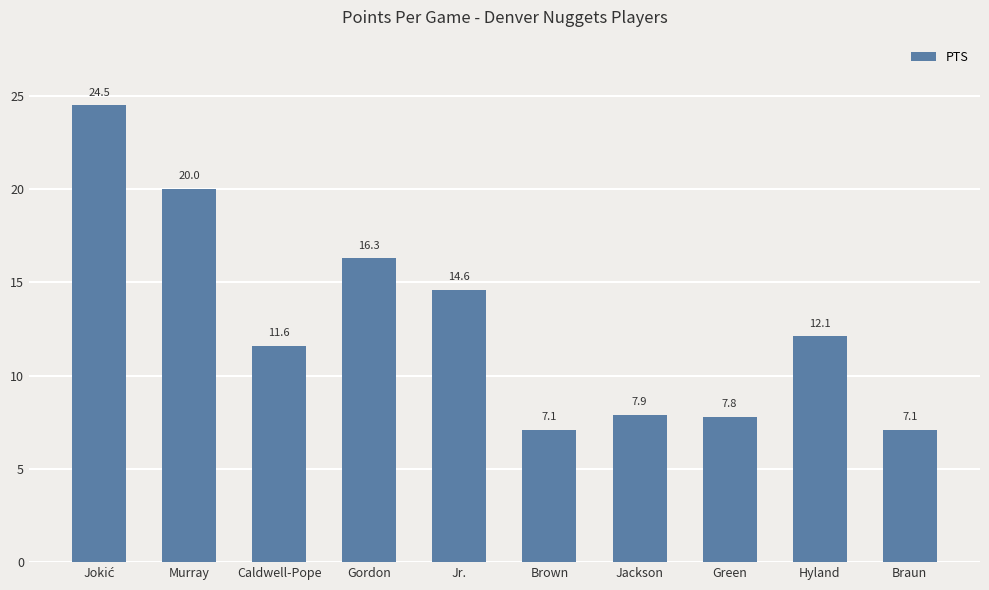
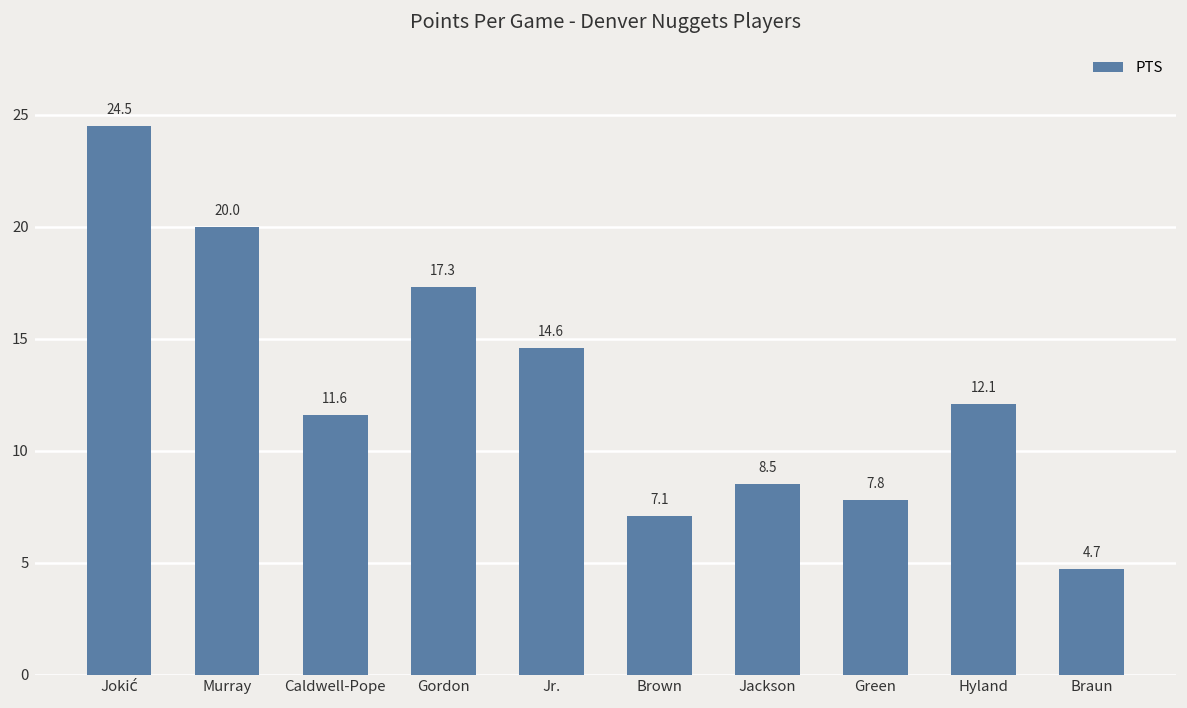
  {
    "Jokić": 24.5,
    "Murray": 20.0,
    "Caldwell-Pope": 11.6,
-   "Gordon": 16.3,
+   "Gordon": 17.3,
    "Jr.": 14.6,
    "Brown": 7.1,
-   "Jackson": 7.9,
+   "Jackson": 8.5,
    "Green": 7.8,
    "Hyland": 12.1,
-   "Braun": 7.1
+   "Braun": 4.7
  }
